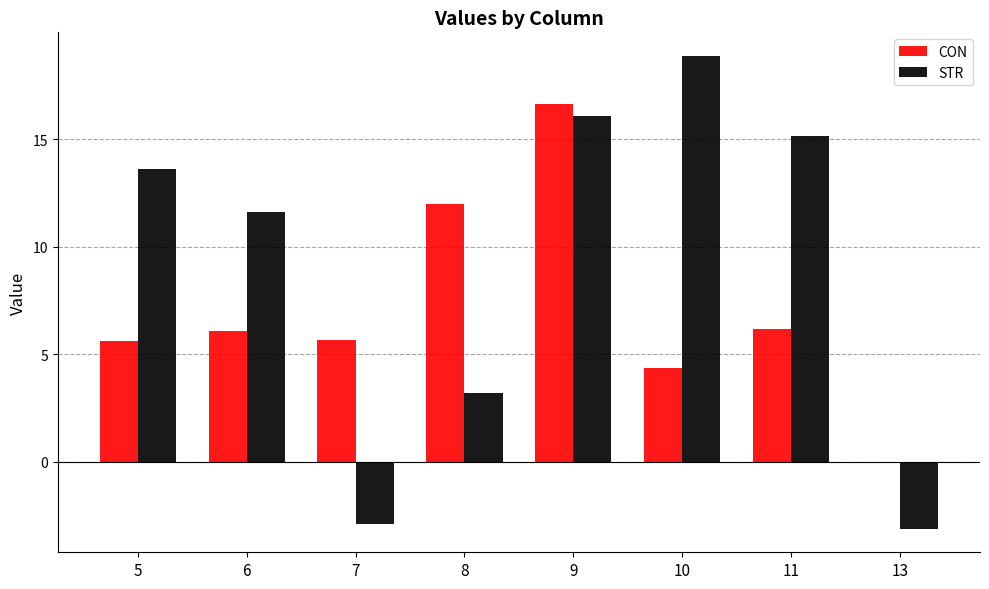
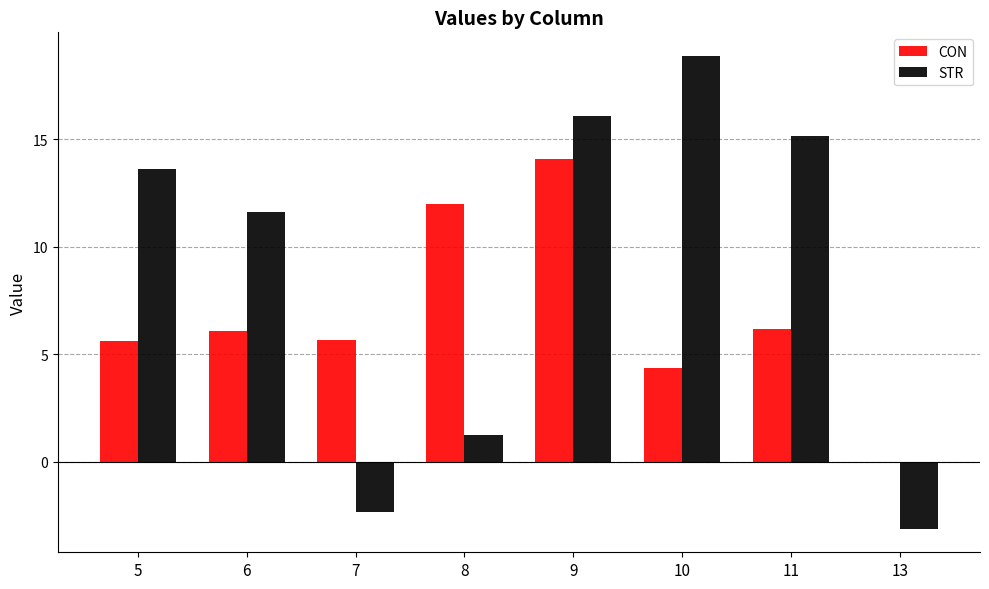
  {
    "CON": {
      "5": 5.6,
      "6": 6.1,
      "7": 5.7,
      "8": 12.0,
-     "9": 16.6,
+     "9": 14.1,
      "10": 4.4,
      "11": 6.2
    },
    "STR": {
      "5": 13.6,
      "6": 11.6,
-     "7": -2.9,
-     "8": 3.2,
+     "7": -2.3,
+     "8": 1.2,
      "9": 16.1,
      "10": 18.9,
      "11": 15.2,
      "13": -3.1
    }
  }
